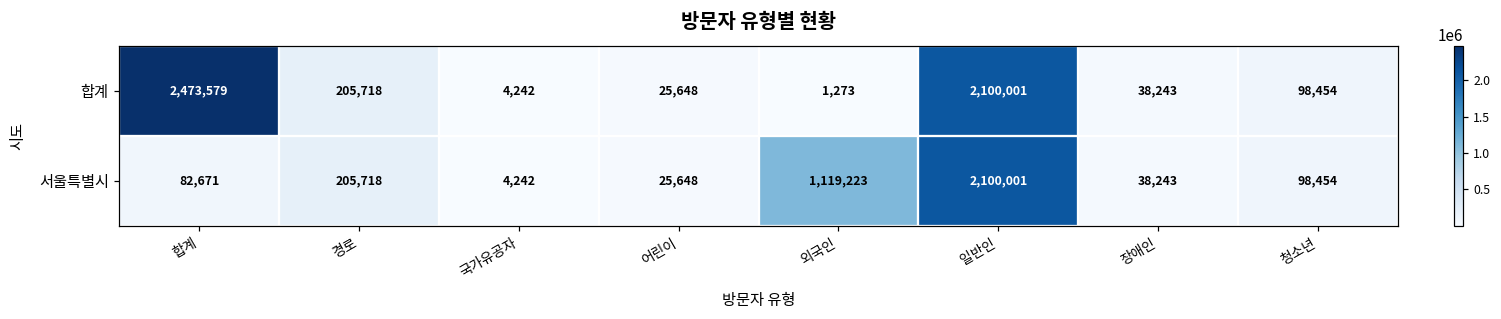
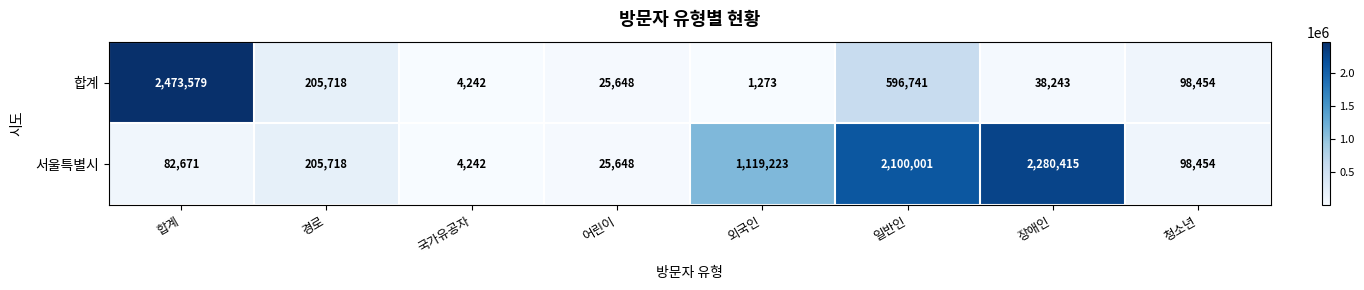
  {
    "합계": {
      "합계": "2,473,579",
      "경로": "205,718",
      "국가유공자": "4,242",
      "어린이": "25,648",
      "외국인": "1,273",
-     "일반인": "2,100,001",
+     "일반인": "596,741",
      "장애인": "38,243",
      "청소년": "98,454"
    },
    "서울특별시": {
      "합계": "82,671",
      "경로": "205,718",
      "국가유공자": "4,242",
      "어린이": "25,648",
      "외국인": "1,119,223",
      "일반인": "2,100,001",
-     "장애인": "38,243",
+     "장애인": "2,280,415",
      "청소년": "98,454"
    }
  }
